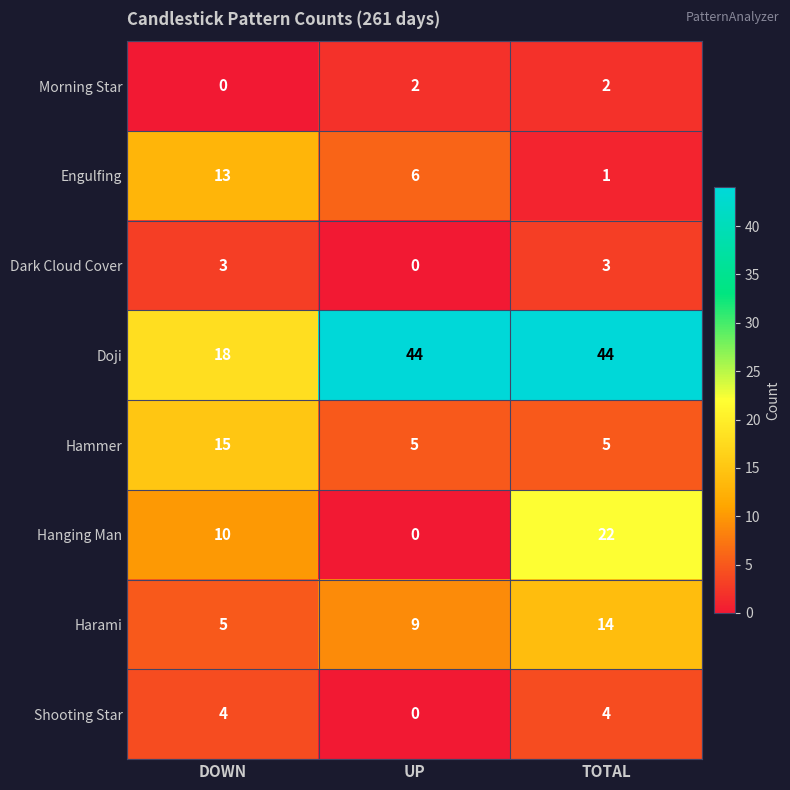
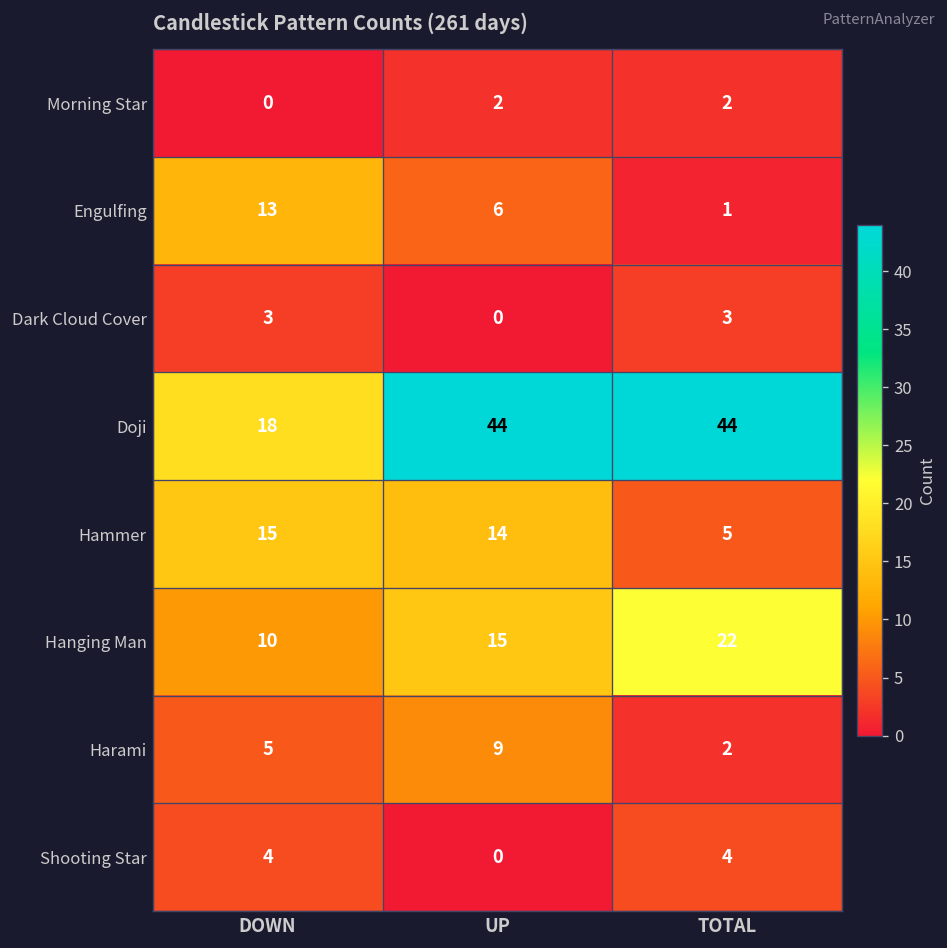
  {
    "Morning Star": {
      "DOWN": 0,
      "UP": 2,
      "TOTAL": 2
    },
    "Engulfing": {
      "DOWN": 13,
      "UP": 6,
      "TOTAL": 1
    },
    "Dark Cloud Cover": {
      "DOWN": 3,
      "UP": 0,
      "TOTAL": 3
    },
    "Doji": {
      "DOWN": 18,
      "UP": 44,
      "TOTAL": 44
    },
    "Hammer": {
      "DOWN": 15,
-     "UP": 5,
+     "UP": 14,
      "TOTAL": 5
    },
    "Hanging Man": {
      "DOWN": 10,
-     "UP": 0,
+     "UP": 15,
      "TOTAL": 22
    },
    "Harami": {
      "DOWN": 5,
      "UP": 9,
-     "TOTAL": 14
+     "TOTAL": 2
    },
    "Shooting Star": {
      "DOWN": 4,
      "UP": 0,
      "TOTAL": 4
    }
  }
